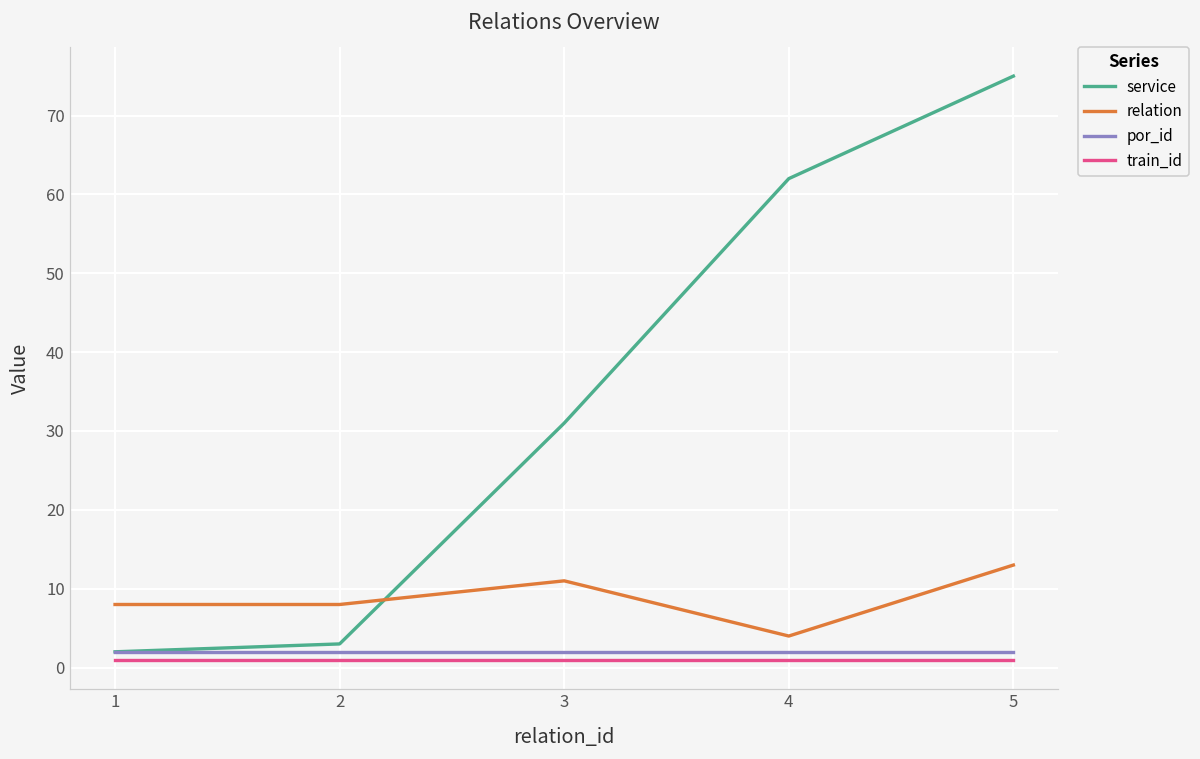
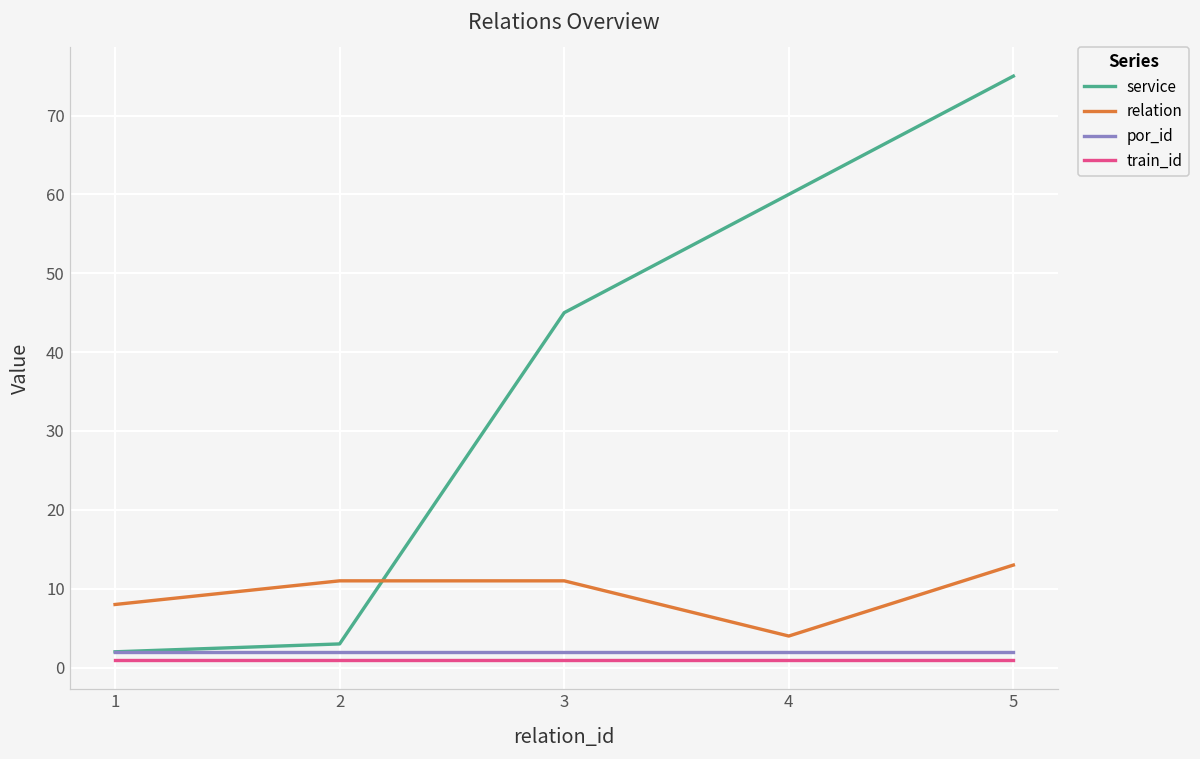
  {
    "service": {
      "2": 3,
-     "3": 31,
-     "4": 62,
+     "3": 45,
+     "4": 60,
      "5": 75
    },
    "relation": {
      "1": 8,
-     "2": 8,
+     "2": 11,
      "3": 11,
      "4": 4,
      "5": 13
    },
    "por_id": {
      "2": 2,
      "3": 2,
      "4": 2,
      "5": 2
    },
    "train_id": {
      "1": 1,
      "2": 1,
      "3": 1,
      "4": 1,
      "5": 1
    }
  }
